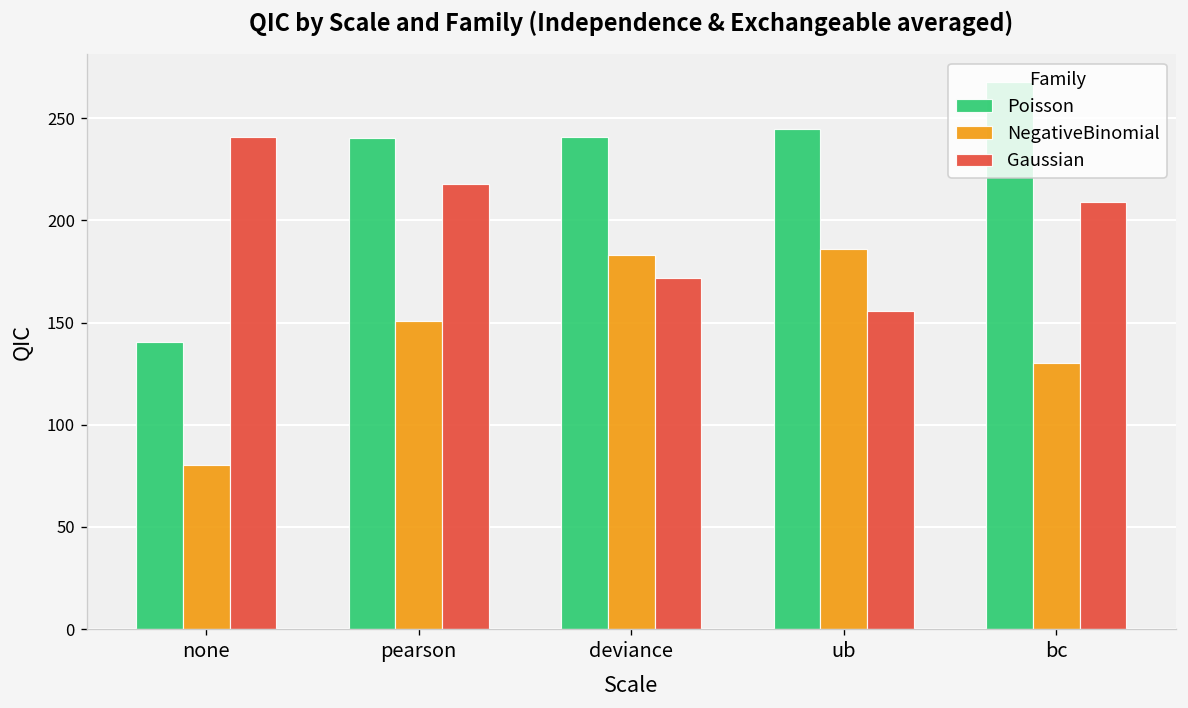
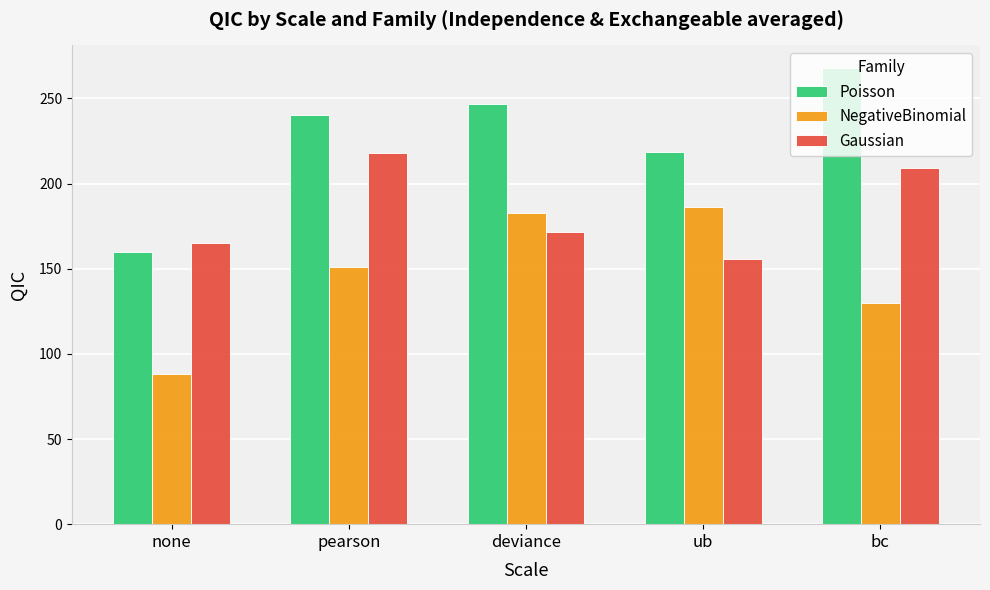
  {
    "Poisson": {
-     "none": 141,
+     "none": 160,
      "pearson": 240,
-     "deviance": 241,
-     "ub": 245
+     "deviance": 247,
+     "ub": 218
    },
    "NegativeBinomial": {
-     "none": 80,
+     "none": 88,
      "pearson": 151,
      "deviance": 183,
      "ub": 186,
      "bc": 130
    },
    "Gaussian": {
-     "none": 241,
+     "none": 165,
      "pearson": 218,
      "deviance": 172,
      "ub": 156,
      "bc": 209
    }
  }
